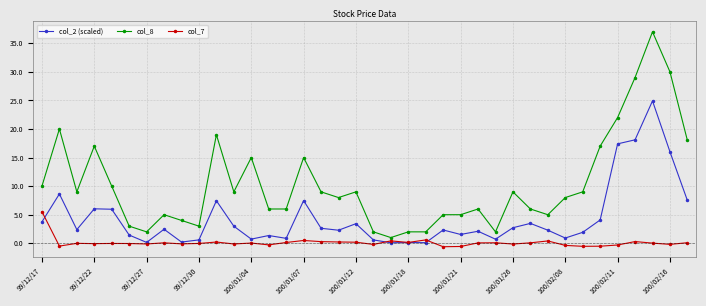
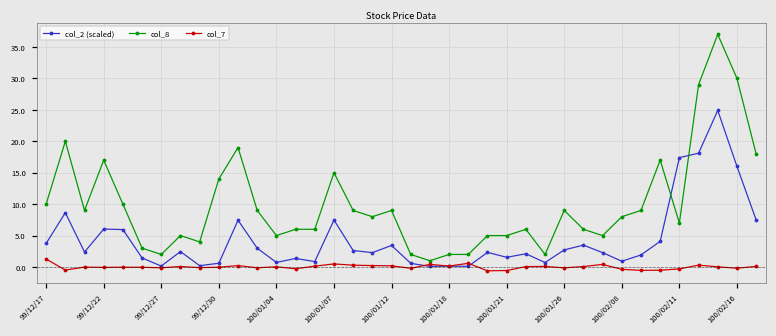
  {
    "col_2 (scaled)": {
      "99/12/17": 4,
      "99/12/22": 6,
      "99/12/30": 1,
      "100/01/04": 1,
      "100/01/07": 7,
      "100/01/12": 3,
      "100/01/21": 2,
      "100/01/26": 3,
      "100/02/08": 1,
      "100/02/11": 17,
      "100/02/16": 16
    },
    "col_8": {
      "99/12/17": 10,
      "99/12/22": 17,
      "99/12/27": 2,
-     "99/12/30": 3,
-     "100/01/04": 15,
+     "99/12/30": 14,
+     "100/01/04": 5,
      "100/01/07": 15,
      "100/01/12": 9,
      "100/01/18": 2,
      "100/01/21": 5,
      "100/01/26": 9,
      "100/02/08": 8,
-     "100/02/11": 22,
+     "100/02/11": 7,
      "100/02/16": 30
    },
    "col_7": {
-     "99/12/17": 6,
+     "99/12/17": 1,
      "99/12/22": 0,
      "99/12/30": 0,
      "100/01/04": 0,
      "100/01/07": 0,
      "100/01/12": 0,
      "100/01/21": -1,
      "100/01/26": 0,
      "100/02/08": 0,
      "100/02/11": 0,
      "100/02/16": 0
    }
  }
